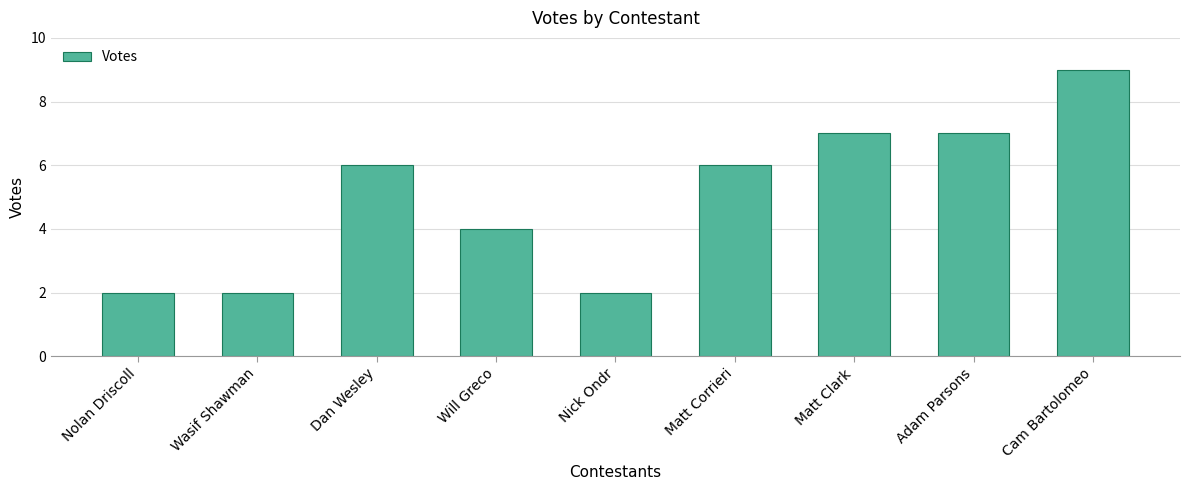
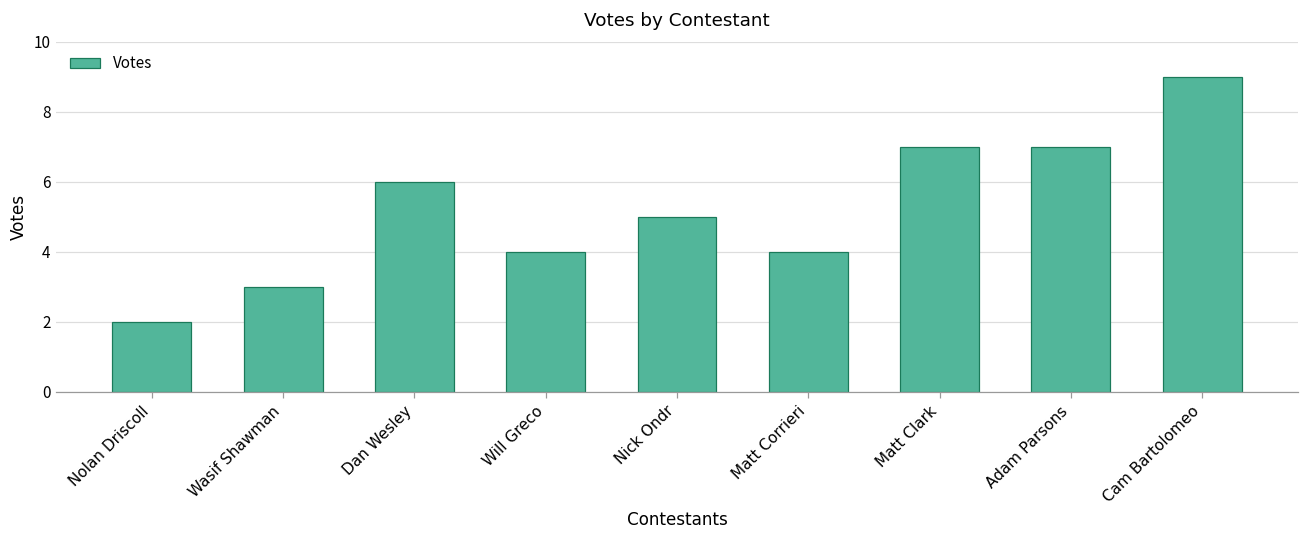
  {
    "Nolan Driscoll": 2,
-   "Wasif Shawman": 2,
+   "Wasif Shawman": 3,
    "Dan Wesley": 6,
    "Will Greco": 4,
-   "Nick Ondr": 2,
-   "Matt Corrieri": 6,
+   "Nick Ondr": 5,
+   "Matt Corrieri": 4,
    "Matt Clark": 7,
    "Adam Parsons": 7,
    "Cam Bartolomeo": 9
  }
